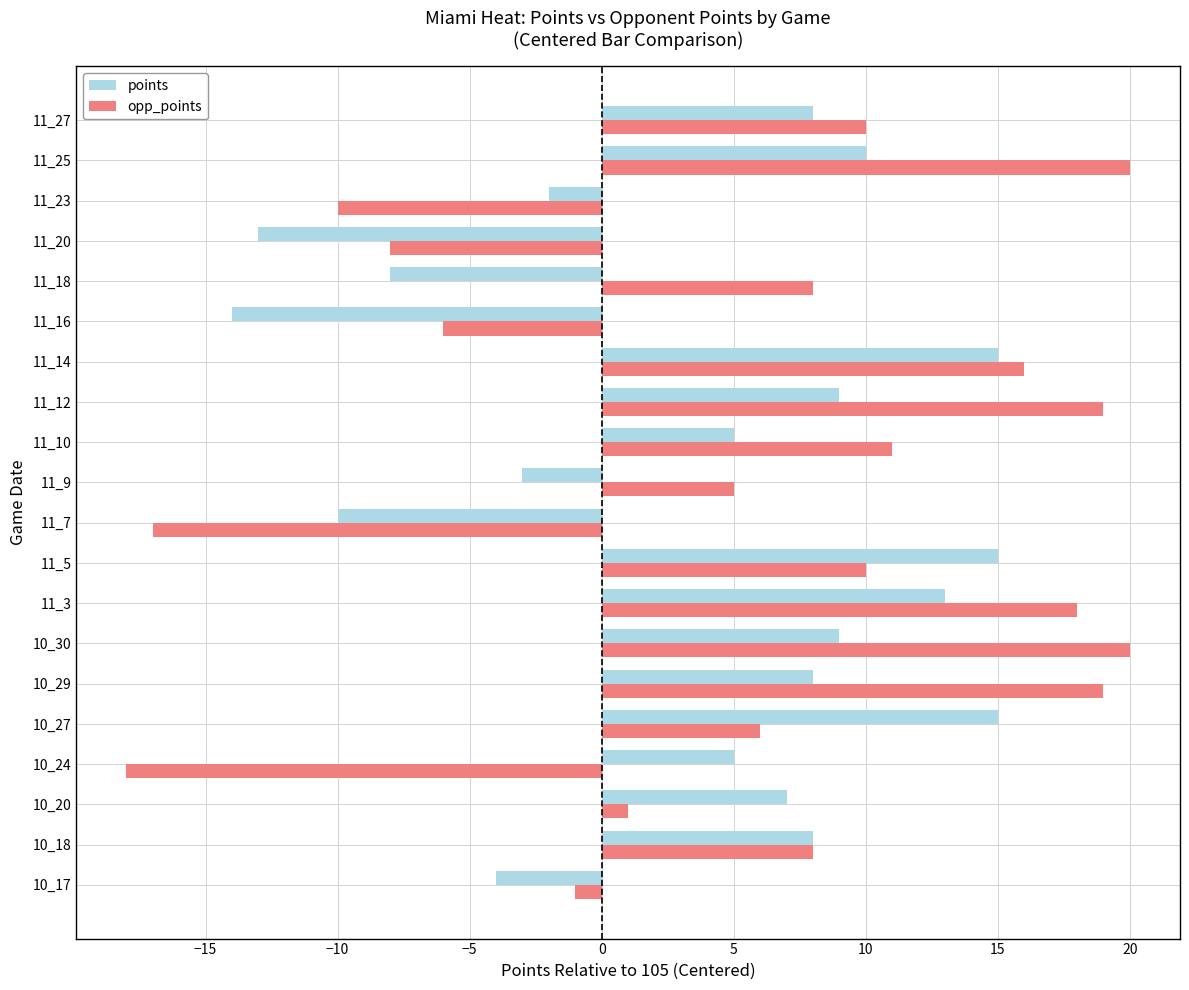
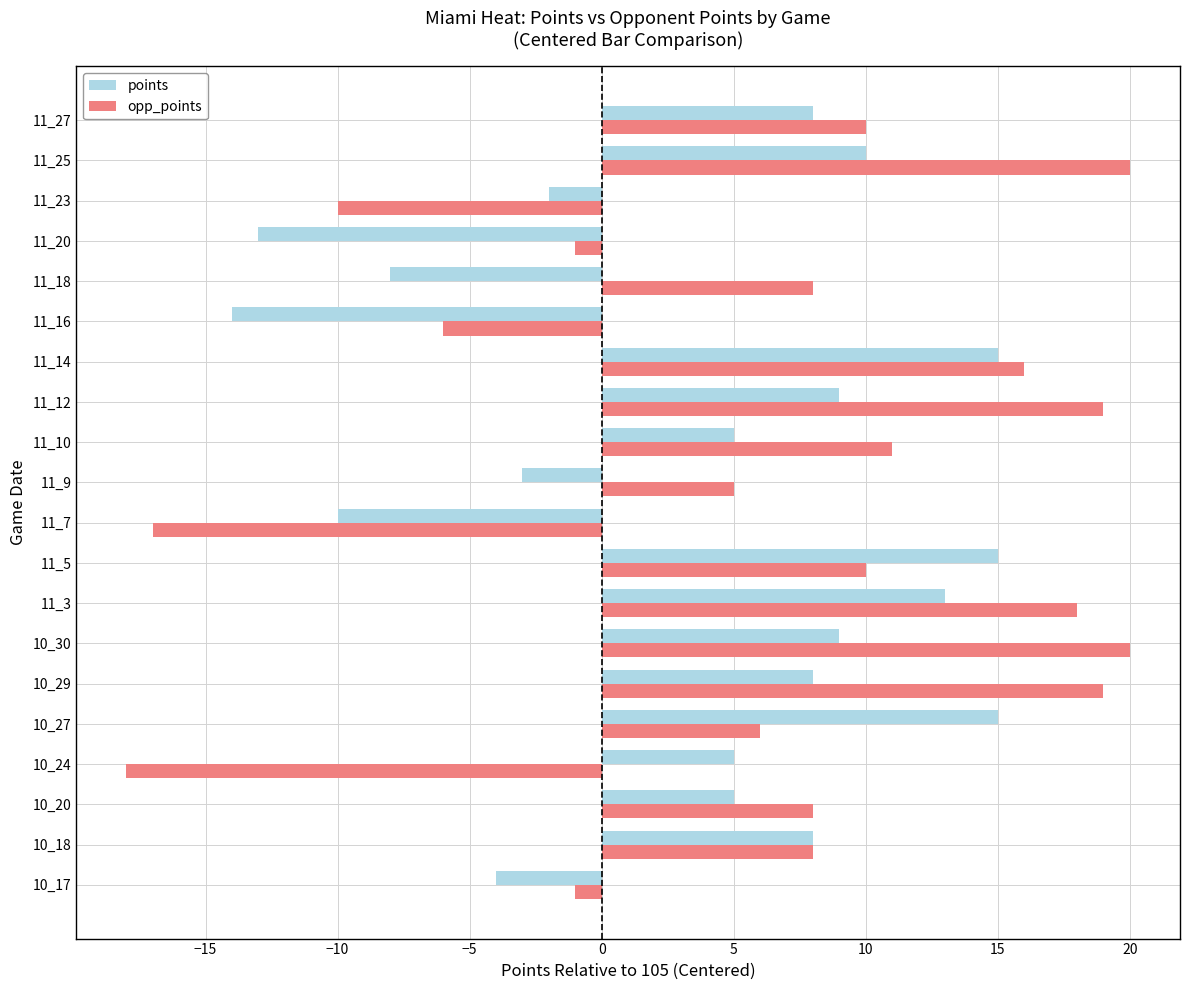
  {
    "points": {
      "11_27": 8.0,
      "11_25": 10.0,
      "11_23": -2.0,
      "11_20": -13.0,
      "11_18": -8.0,
      "11_16": -14.0,
      "11_14": 15.0,
      "11_12": 9.0,
      "11_10": 5.0,
      "11_9": -3.0,
      "11_7": -10.0,
      "11_5": 15.0,
      "11_3": 13.0,
      "10_30": 9.0,
      "10_29": 8.0,
      "10_27": 15.0,
      "10_24": 5.0,
-     "10_20": 7.0,
+     "10_20": 5.0,
      "10_18": 8.0,
      "10_17": -4.0
    },
    "opp_points": {
      "11_27": 10.0,
      "11_25": 20.0,
      "11_23": -10.0,
-     "11_20": -8.0,
+     "11_20": -1.0,
      "11_18": 8.0,
      "11_16": -6.0,
      "11_14": 16.0,
      "11_12": 19.0,
      "11_10": 11.0,
      "11_9": 5.0,
      "11_7": -17.0,
      "11_5": 10.0,
      "11_3": 18.0,
      "10_30": 20.0,
      "10_29": 19.0,
      "10_27": 6.0,
      "10_24": -18.0,
-     "10_20": 1.0,
+     "10_20": 8.0,
      "10_18": 8.0,
      "10_17": -1.0
    }
  }
